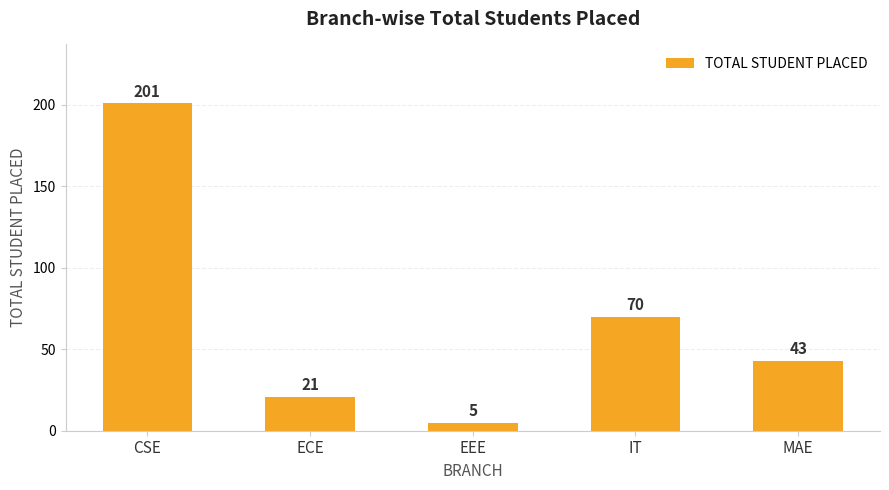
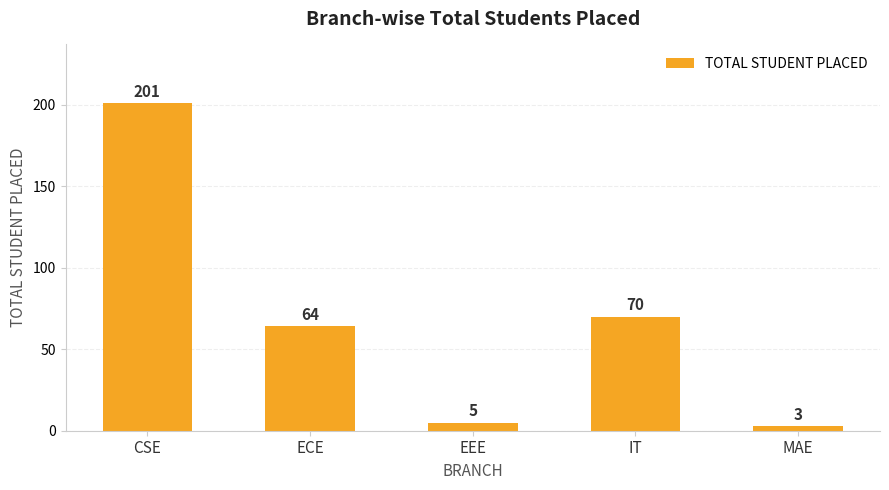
  {
    "CSE": 201,
-   "ECE": 21,
+   "ECE": 64,
    "EEE": 5,
    "IT": 70,
-   "MAE": 43
+   "MAE": 3
  }
